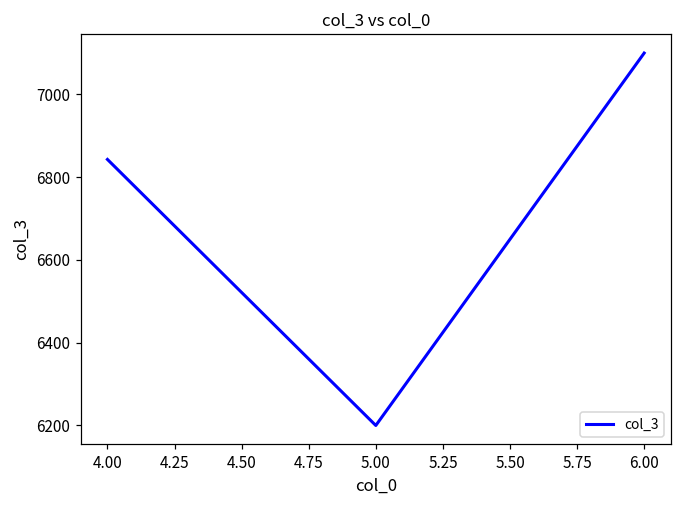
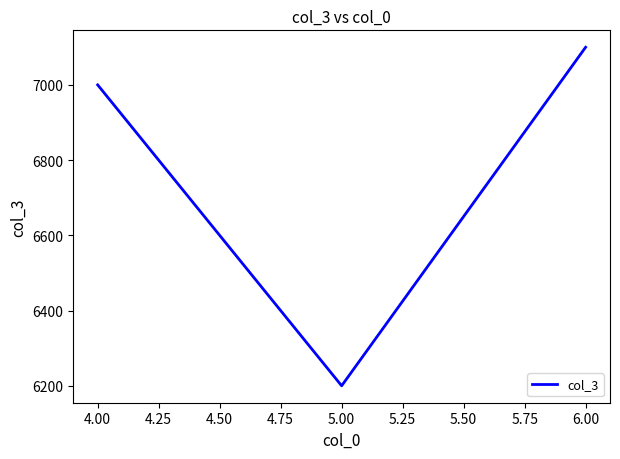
  {
-   "4.00": 6840,
+   "4.00": 7000,
    "5.00": 6200,
    "6.00": 7100
  }
